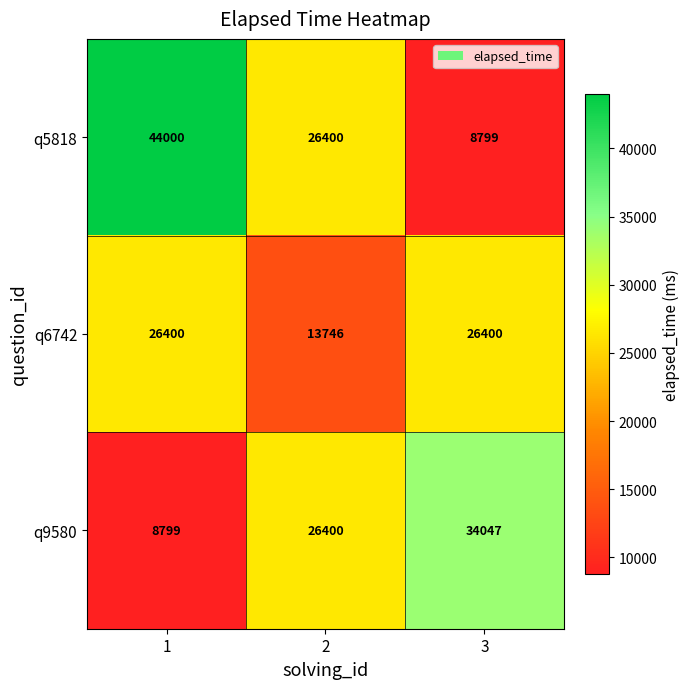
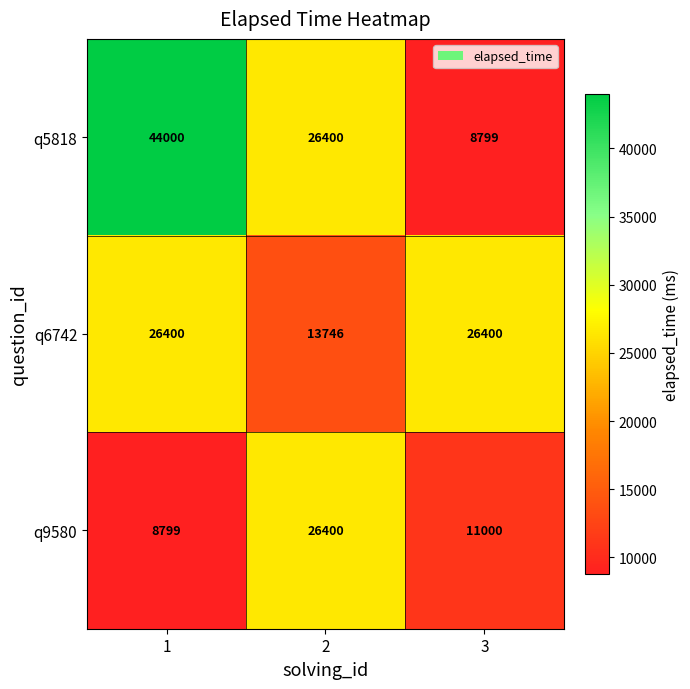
  {
    "q5818": {
      "1": 44000,
      "2": 26400,
      "3": 8799
    },
    "q6742": {
      "1": 26400,
      "2": 13746,
      "3": 26400
    },
    "q9580": {
      "1": 8799,
      "2": 26400,
-     "3": 34047
+     "3": 11000
    }
  }
